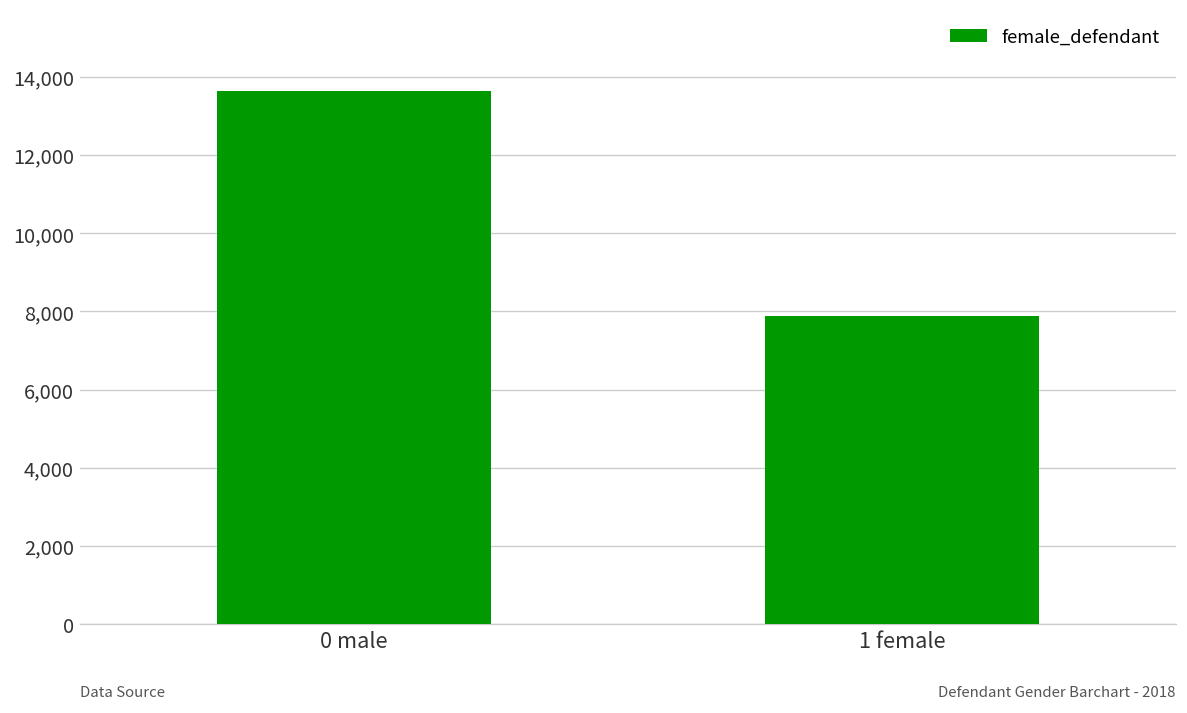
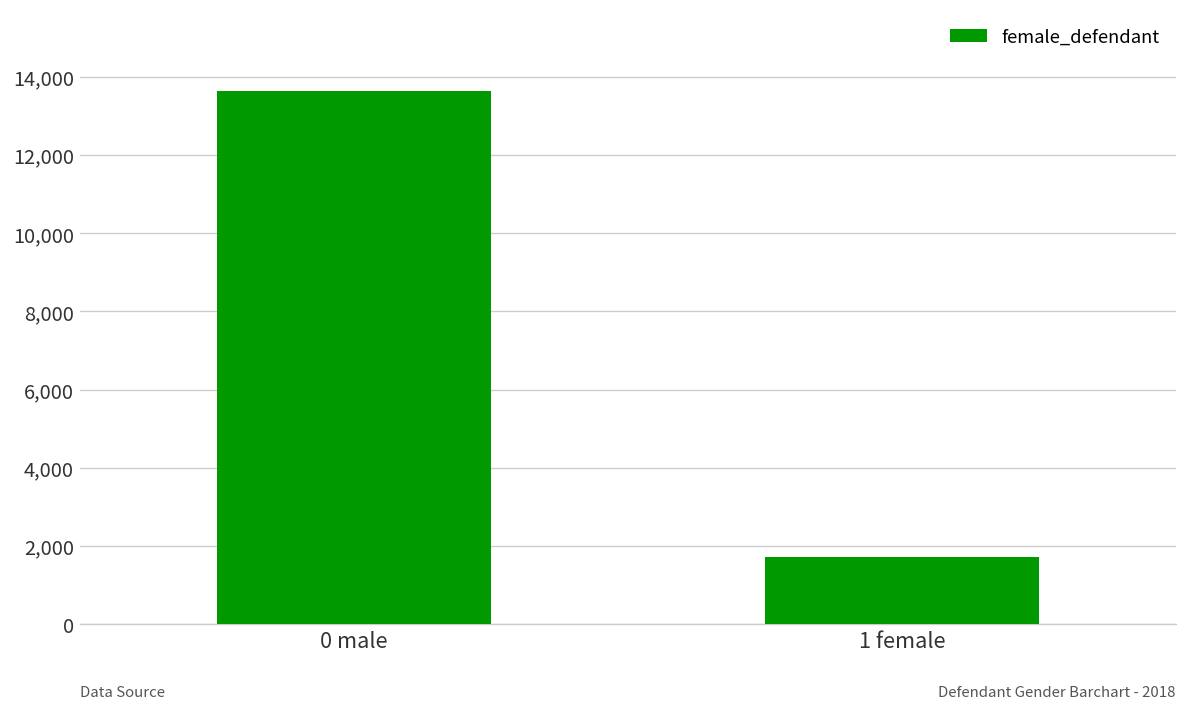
  {
    "0 male": "13,600",
-   "1 female": "7,900"
+   "1 female": "1,700"
  }
